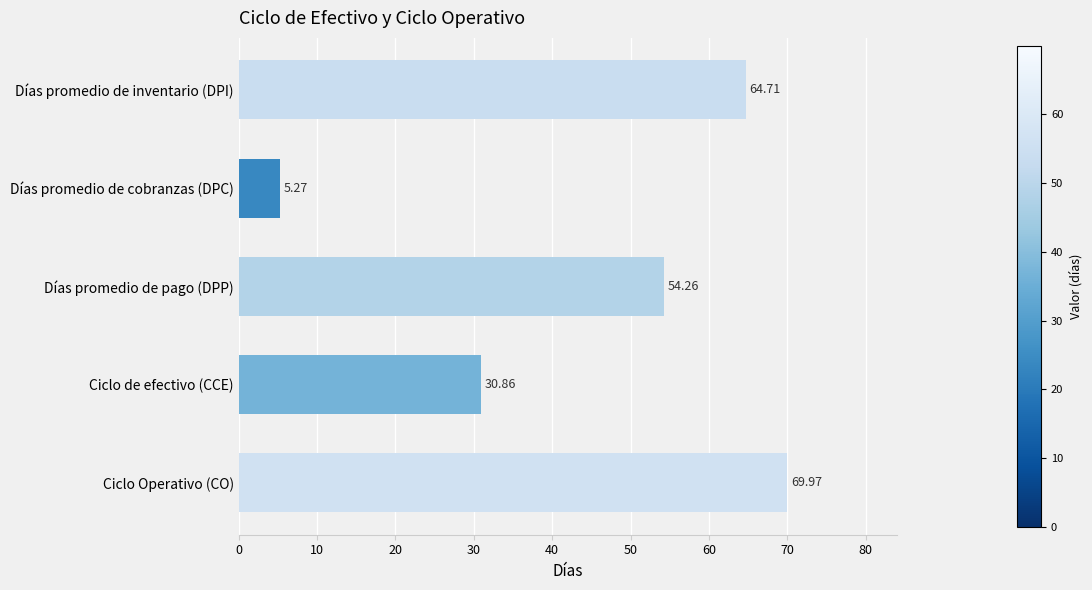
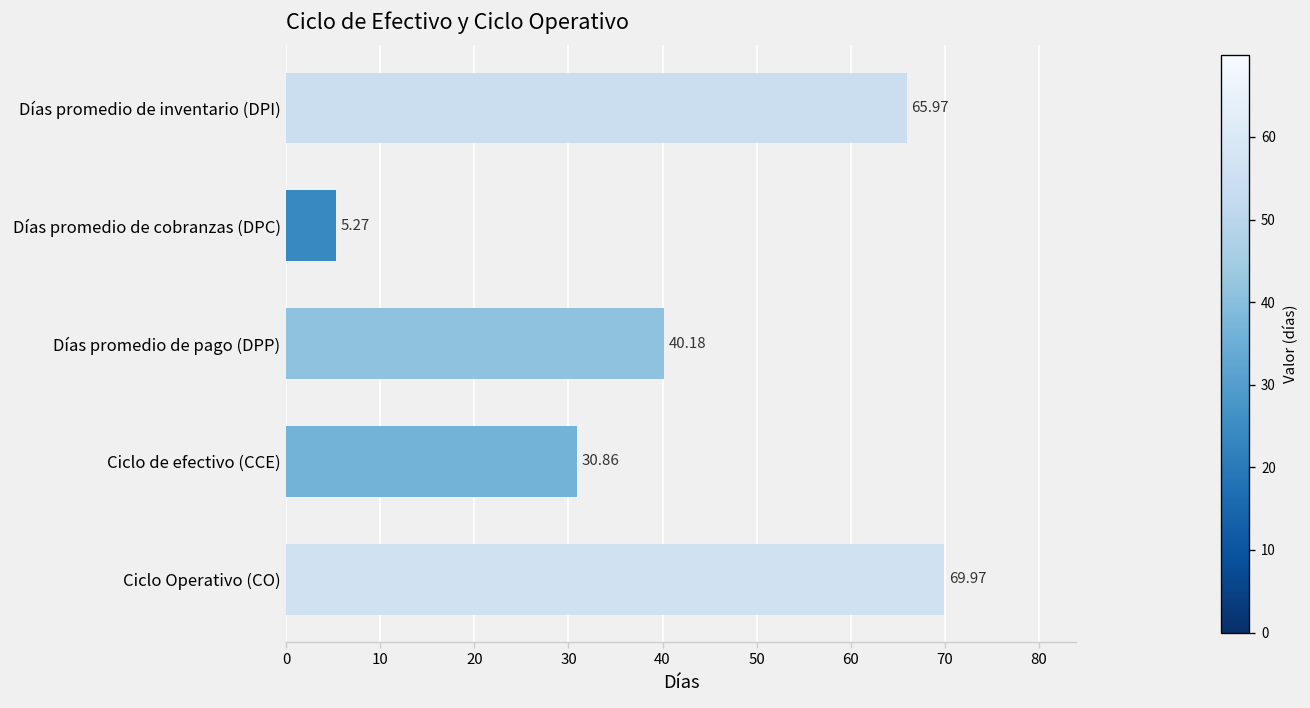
  {
-   "Días promedio de inventario (DPI)": 64.71,
+   "Días promedio de inventario (DPI)": 65.97,
    "Días promedio de cobranzas (DPC)": 5.27,
-   "Días promedio de pago (DPP)": 54.26,
+   "Días promedio de pago (DPP)": 40.18,
    "Ciclo de efectivo (CCE)": 30.86,
    "Ciclo Operativo (CO)": 69.97
  }
